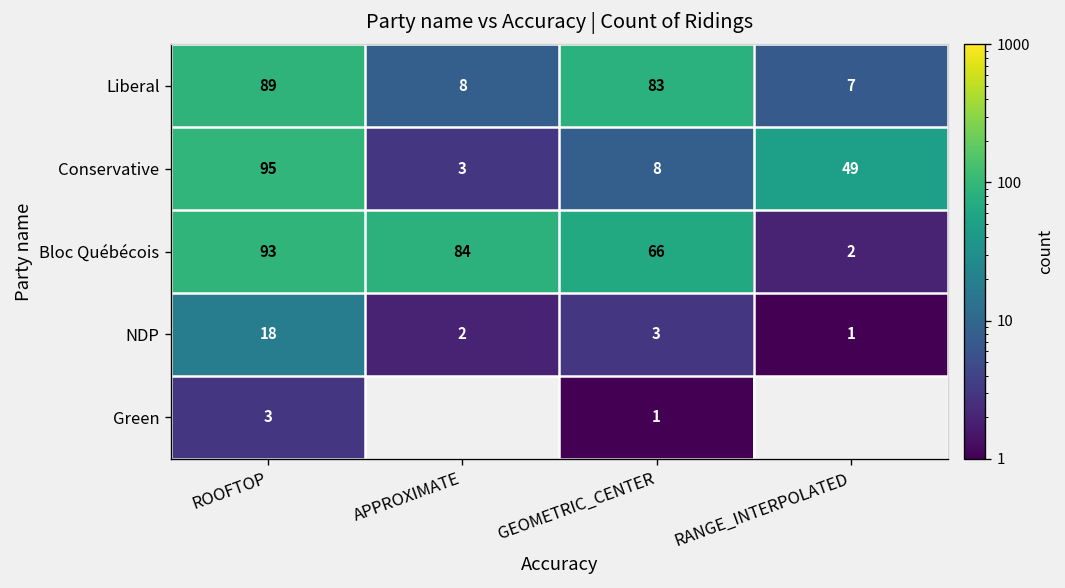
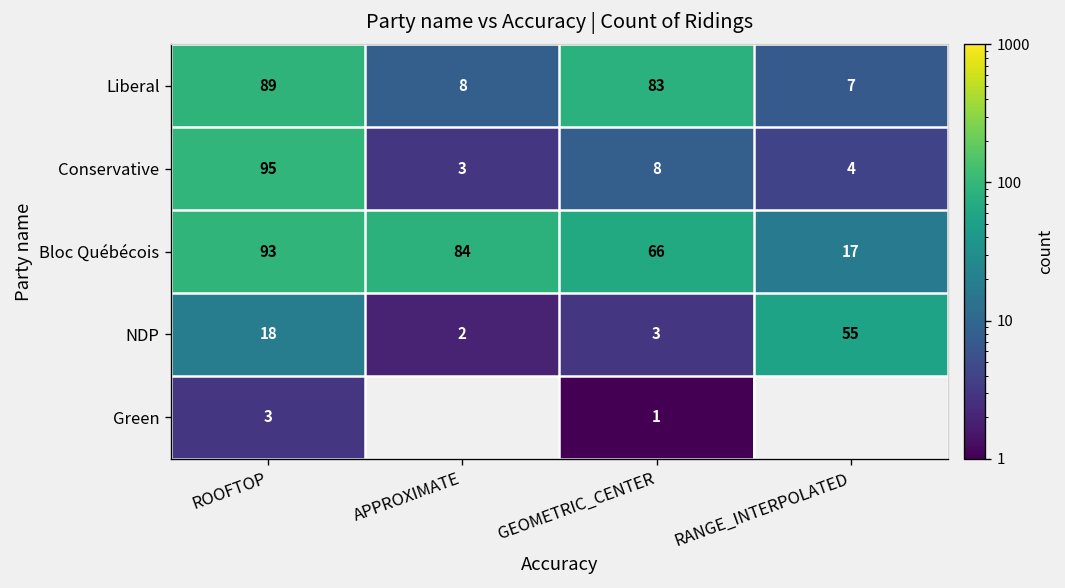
  {
    "Liberal": {
      "ROOFTOP": 89,
      "APPROXIMATE": 8,
      "GEOMETRIC_CENTER": 83,
      "RANGE_INTERPOLATED": 7
    },
    "Conservative": {
      "ROOFTOP": 95,
      "APPROXIMATE": 3,
      "GEOMETRIC_CENTER": 8,
-     "RANGE_INTERPOLATED": 49
+     "RANGE_INTERPOLATED": 4
    },
    "Bloc Québécois": {
      "ROOFTOP": 93,
      "APPROXIMATE": 84,
      "GEOMETRIC_CENTER": 66,
-     "RANGE_INTERPOLATED": 2
+     "RANGE_INTERPOLATED": 17
    },
    "NDP": {
      "ROOFTOP": 18,
      "APPROXIMATE": 2,
      "GEOMETRIC_CENTER": 3,
-     "RANGE_INTERPOLATED": 1
+     "RANGE_INTERPOLATED": 55
    },
    "Green": {
      "ROOFTOP": 3,
      "GEOMETRIC_CENTER": 1
    }
  }
